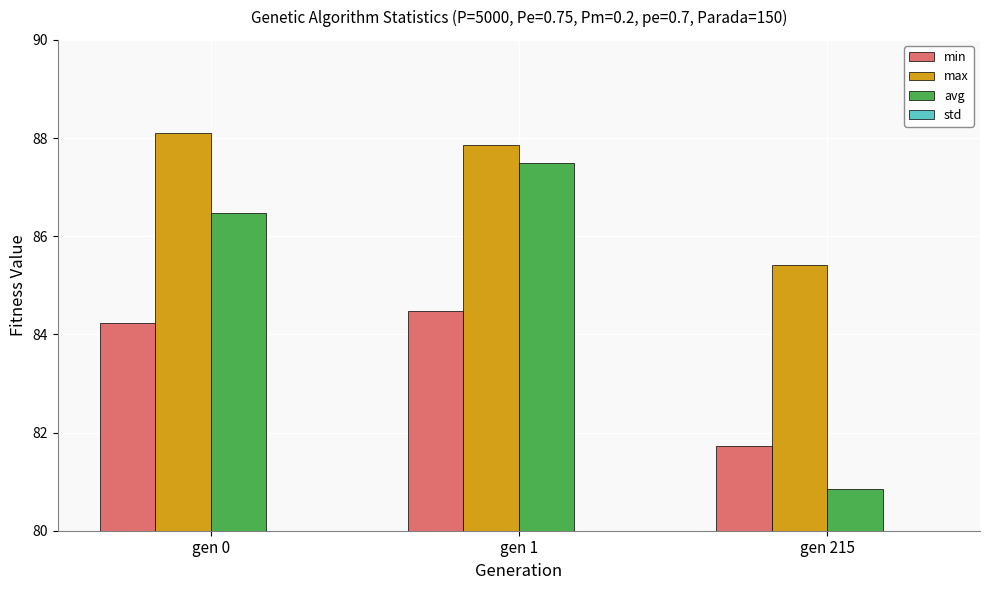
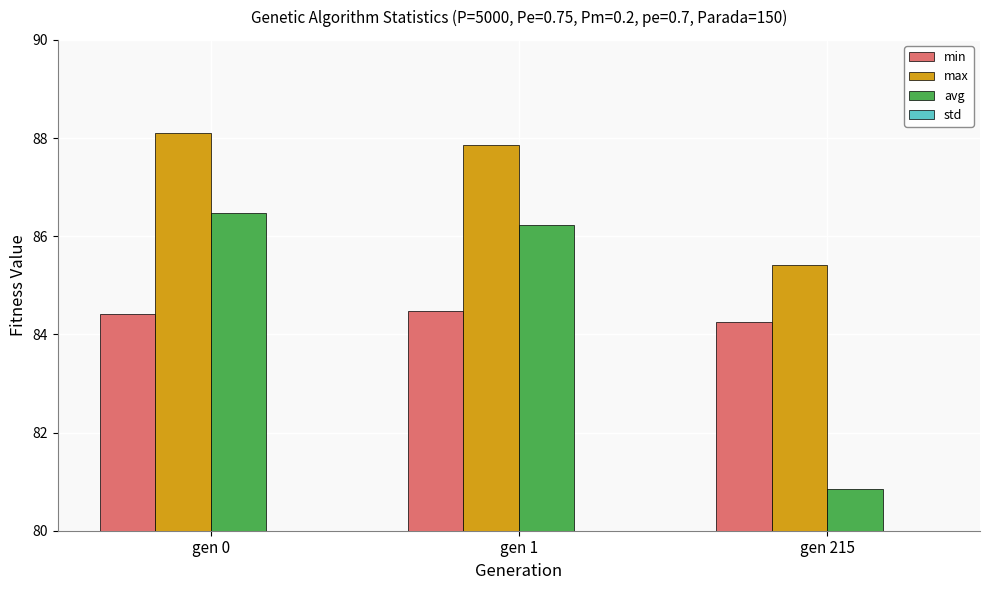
  {
    "min": {
-     "gen 0": 84.2,
+     "gen 0": 84.4,
      "gen 1": 84.5,
-     "gen 215": 81.7
+     "gen 215": 84.3
    },
    "max": {
      "gen 0": 88.1,
      "gen 1": 87.9,
      "gen 215": 85.4
    },
    "avg": {
      "gen 0": 86.5,
-     "gen 1": 87.5,
+     "gen 1": 86.2,
      "gen 215": 80.8
    }
  }
